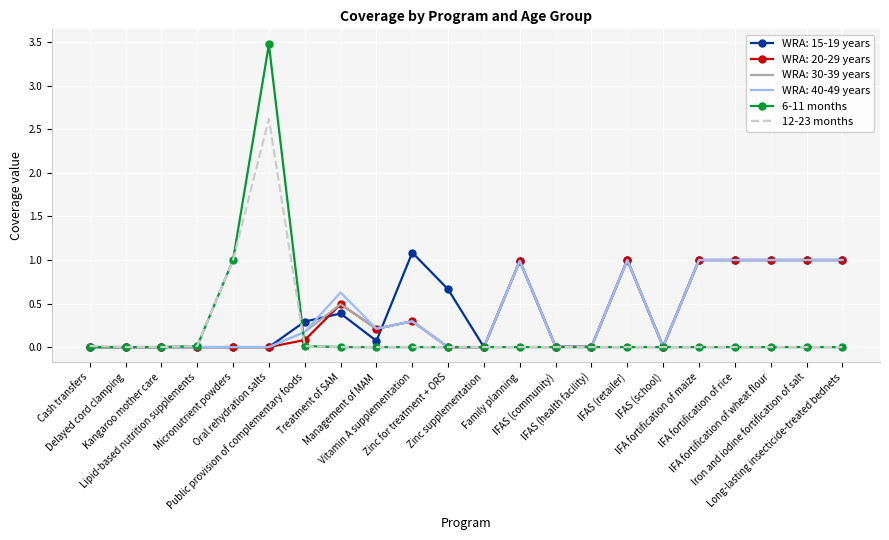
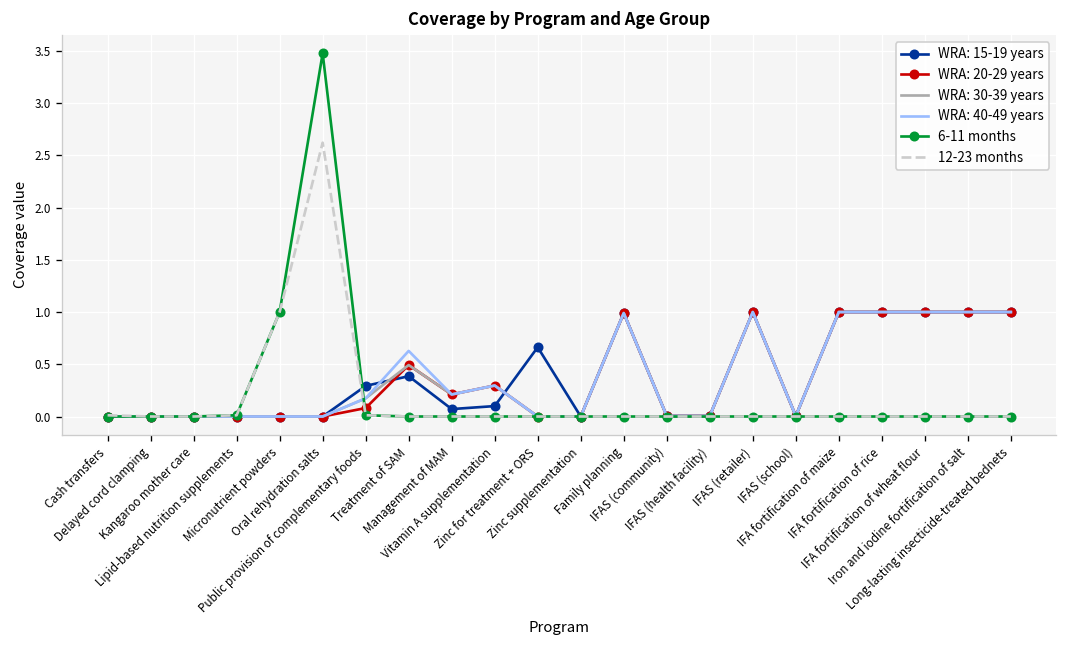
  {
    "WRA: 15-19 years": {
      "Public provision of complementary foods": 0.3,
      "Treatment of SAM": 0.4,
      "Management of MAM": 0.1,
-     "Vitamin A supplementation": 1.1,
+     "Vitamin A supplementation": 0.1,
      "Zinc for treatment + ORS": 0.7
    },
    "WRA: 20-29 years": {
      "Public provision of complementary foods": 0.1
    },
    "WRA: 40-49 years": {
      "Treatment of SAM": 0.6
    },
    "6-11 months": {
      "Oral rehydration salts": 3.5
    }
  }
